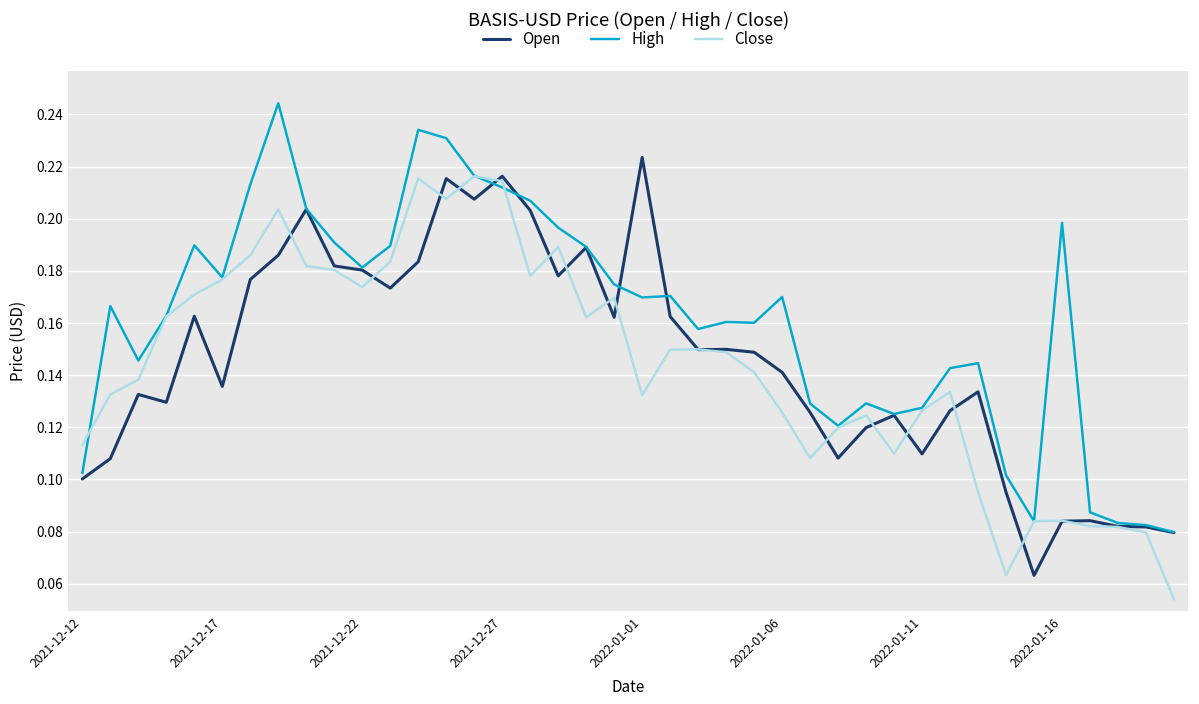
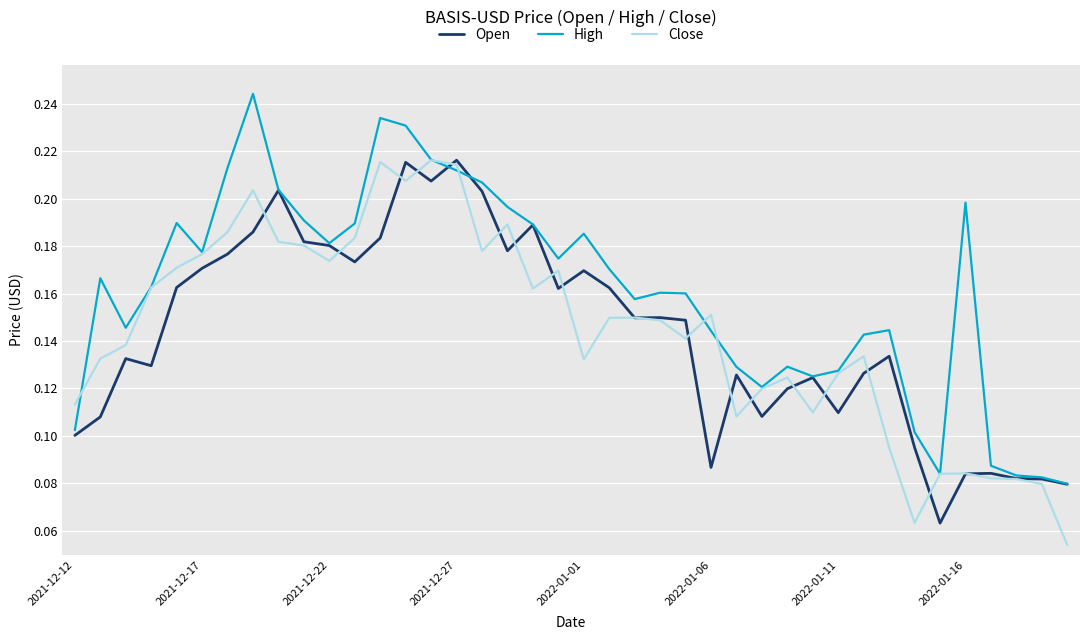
  {
    "Open": {
      "2021-12-12": 0.100,
-     "2021-12-17": 0.136,
+     "2021-12-17": 0.171,
      "2021-12-27": 0.216,
-     "2022-01-01": 0.224,
-     "2022-01-06": 0.141,
+     "2022-01-01": 0.170,
+     "2022-01-06": 0.087,
      "2022-01-11": 0.110
    },
    "High": {
      "2021-12-12": 0.102,
      "2021-12-27": 0.212,
-     "2022-01-01": 0.170,
-     "2022-01-06": 0.170,
+     "2022-01-01": 0.185,
+     "2022-01-06": 0.144,
      "2022-01-11": 0.128,
      "2022-01-16": 0.198
    },
    "Close": {
      "2021-12-12": 0.113,
      "2021-12-22": 0.174,
      "2021-12-27": 0.214,
      "2022-01-01": 0.132,
-     "2022-01-06": 0.126,
+     "2022-01-06": 0.151,
      "2022-01-11": 0.126
    }
  }
